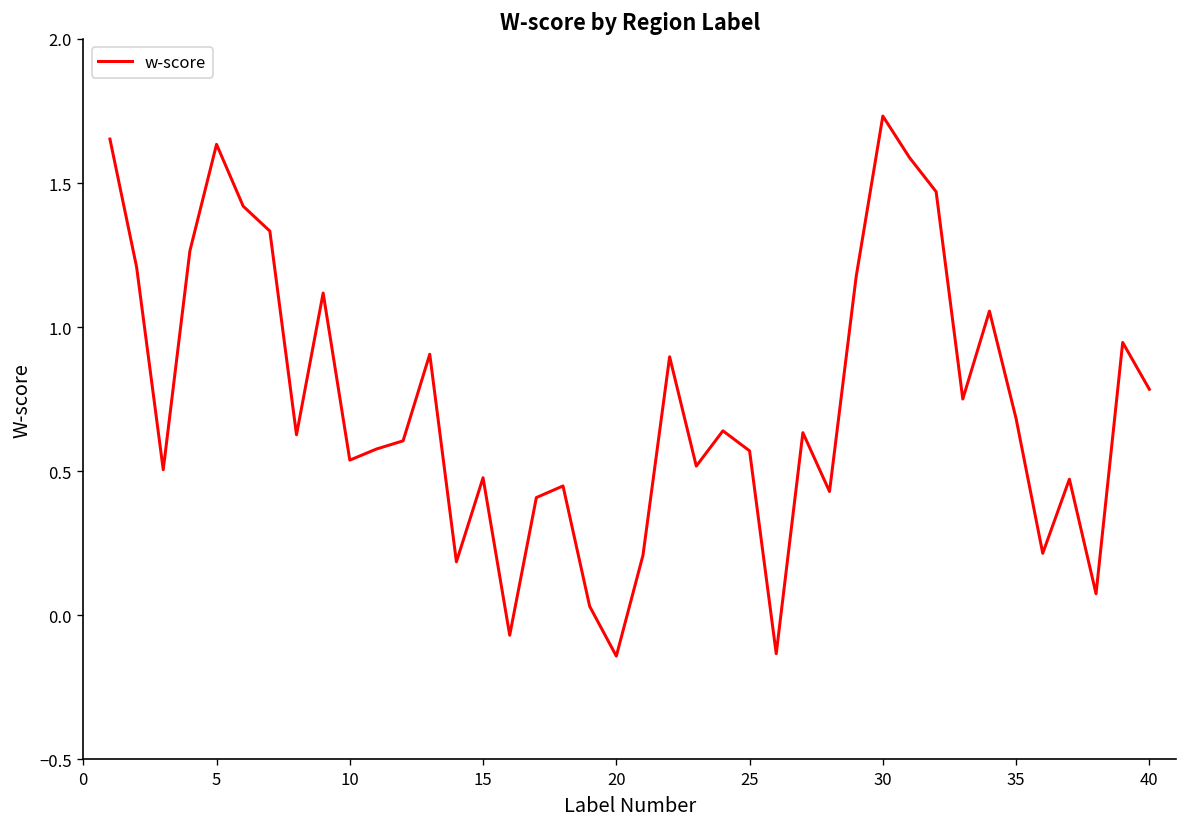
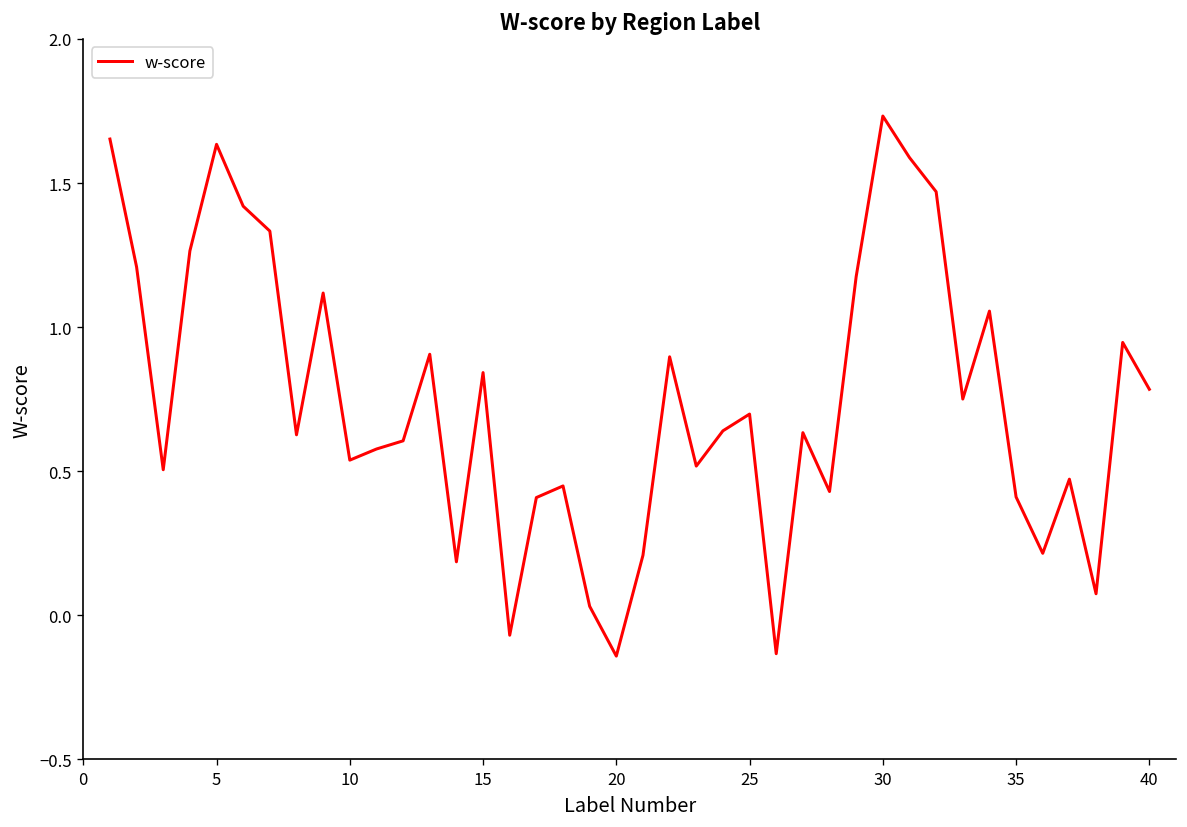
  {
    "5": 1.63,
    "10": 0.54,
-   "15": 0.48,
+   "15": 0.84,
    "20": -0.14,
-   "25": 0.57,
+   "25": 0.70,
    "30": 1.73,
-   "35": 0.68,
+   "35": 0.41,
    "40": 0.78
  }
